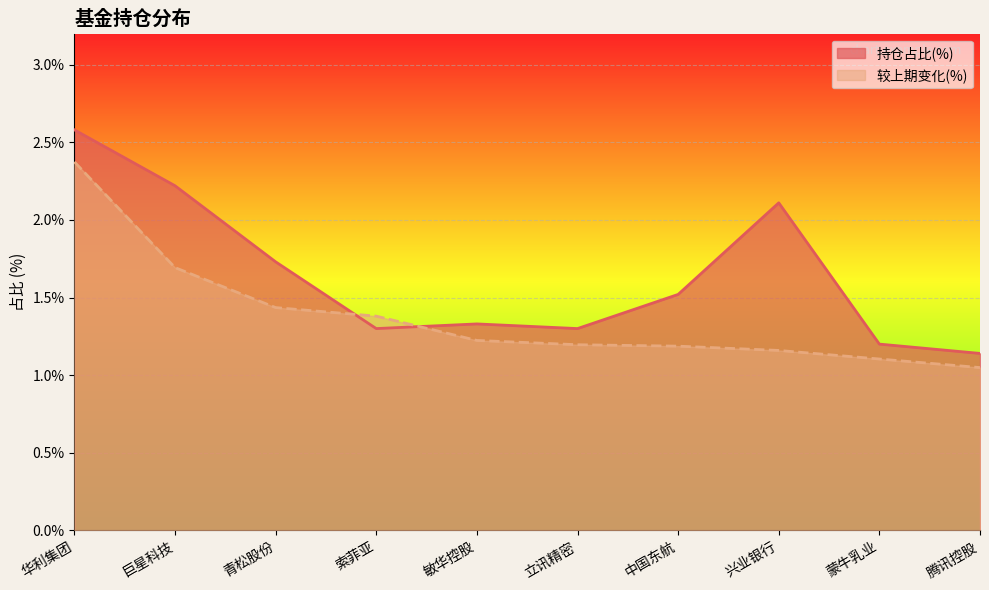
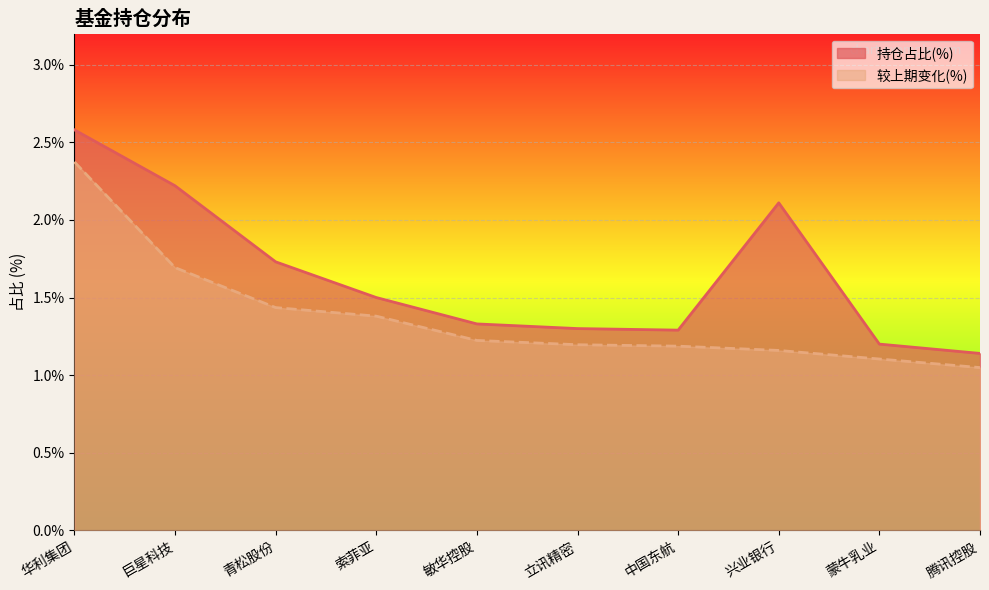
  {
    "持仓占比(%)": {
      "华利集团": "2.58%",
      "巨星科技": "2.22%",
      "青松股份": "1.73%",
-     "索菲亚": "1.3%",
+     "索菲亚": "1.5%",
      "敏华控股": "1.33%",
      "立讯精密": "1.30%",
-     "中国东航": "1.52%",
+     "中国东航": "1.29%",
      "兴业银行": "2.11%",
      "蒙牛乳业": "1.20%",
      "腾讯控股": "1.14%"
    },
    "较上期变化(%)": {
      "华利集团": "2.37%",
      "巨星科技": "1.69%",
      "青松股份": "1.44%",
      "索菲亚": "1.38%",
      "敏华控股": "1.22%",
      "立讯精密": "1.20%",
      "中国东航": "1.19%",
      "兴业银行": "1.16%",
      "蒙牛乳业": "1.10%",
      "腾讯控股": "1.05%"
    }
  }
